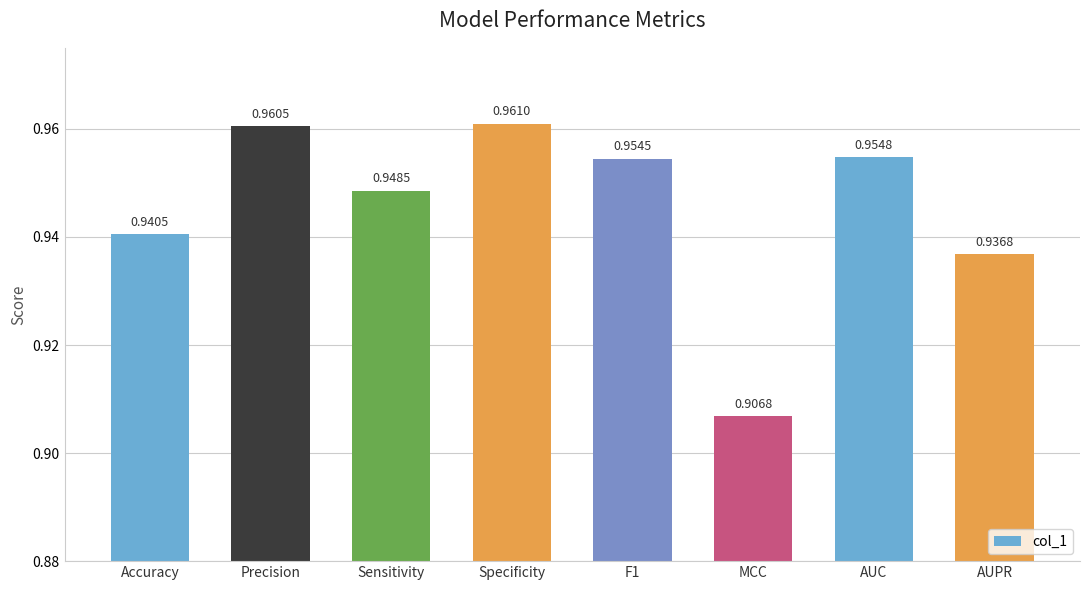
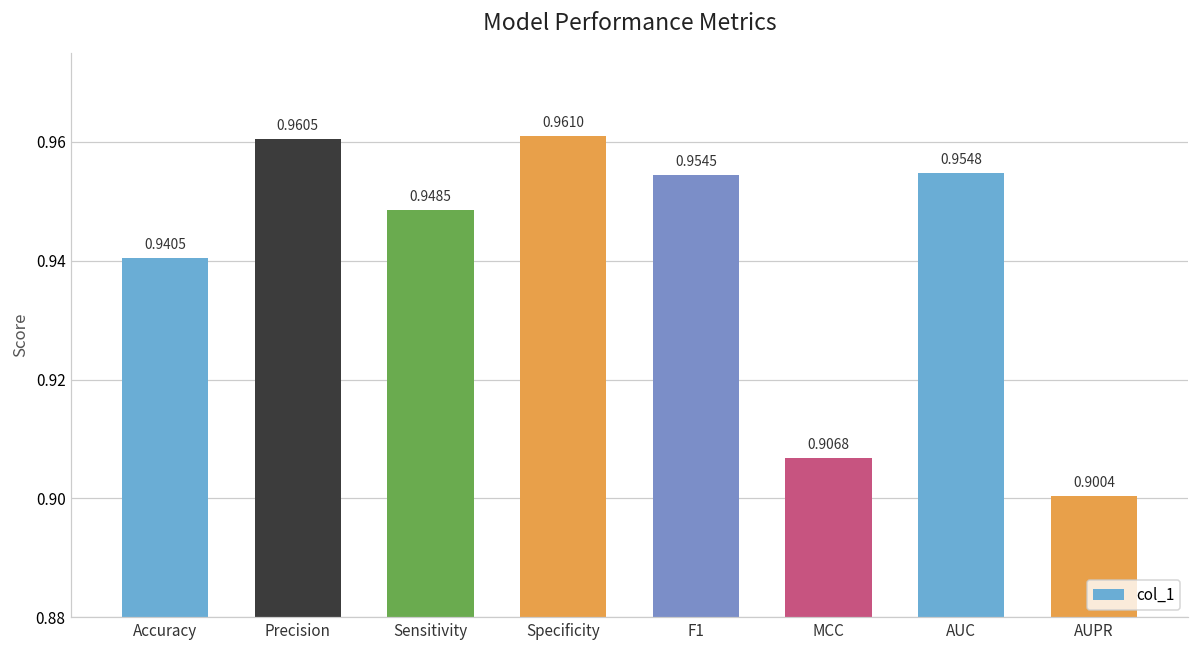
  {
    "Accuracy": 0.9405,
    "Precision": 0.9605,
    "Sensitivity": 0.9485,
    "Specificity": 0.9610,
    "F1": 0.9545,
    "MCC": 0.9068,
    "AUC": 0.9548,
-   "AUPR": 0.9368
+   "AUPR": 0.9004
  }
